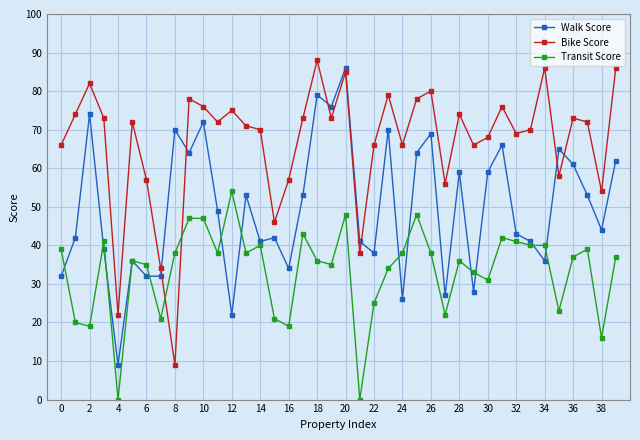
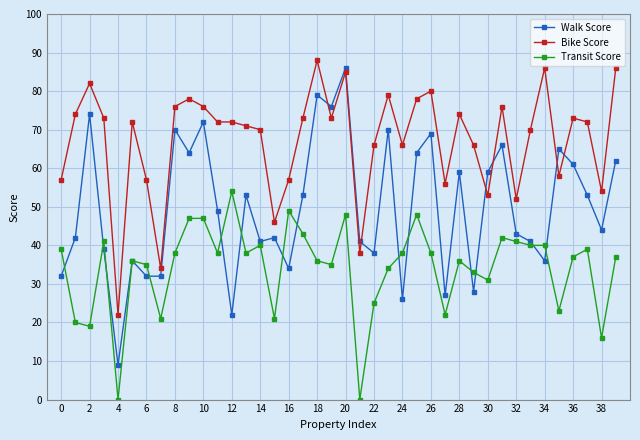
  {
    "Walk Score": {
      "0": 32,
      "2": 74,
      "4": 9,
      "6": 32,
      "8": 70,
      "10": 72,
      "12": 22,
      "14": 41,
      "16": 34,
      "18": 79,
      "20": 86,
      "22": 38,
      "24": 26,
      "26": 69,
      "28": 59,
      "30": 59,
      "32": 43,
      "34": 36,
      "36": 61,
      "38": 44
    },
    "Bike Score": {
-     "0": 66,
+     "0": 57,
      "2": 82,
      "4": 22,
      "6": 57,
-     "8": 9,
+     "8": 76,
      "10": 76,
-     "12": 75,
+     "12": 72,
      "14": 70,
      "16": 57,
      "18": 88,
      "20": 85,
      "22": 66,
      "24": 66,
      "26": 80,
      "28": 74,
-     "30": 68,
-     "32": 69,
+     "30": 53,
+     "32": 52,
      "34": 86,
      "36": 73,
      "38": 54
    },
    "Transit Score": {
      "0": 39,
      "2": 19,
      "4": 0,
      "6": 35,
      "8": 38,
      "10": 47,
      "12": 54,
      "14": 40,
-     "16": 19,
+     "16": 49,
      "18": 36,
      "20": 48,
      "22": 25,
      "24": 38,
      "26": 38,
      "28": 36,
      "30": 31,
      "32": 41,
      "34": 40,
      "36": 37,
      "38": 16
    }
  }
